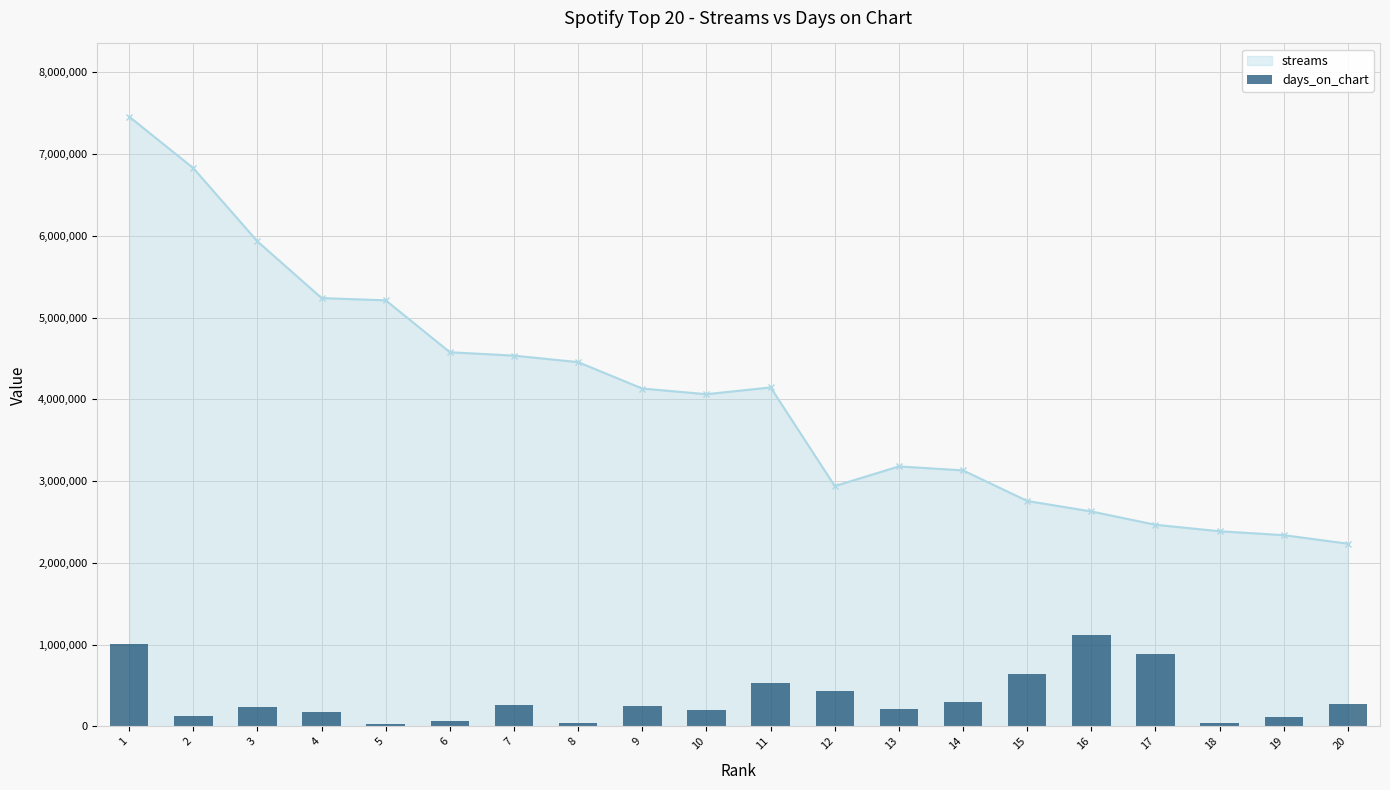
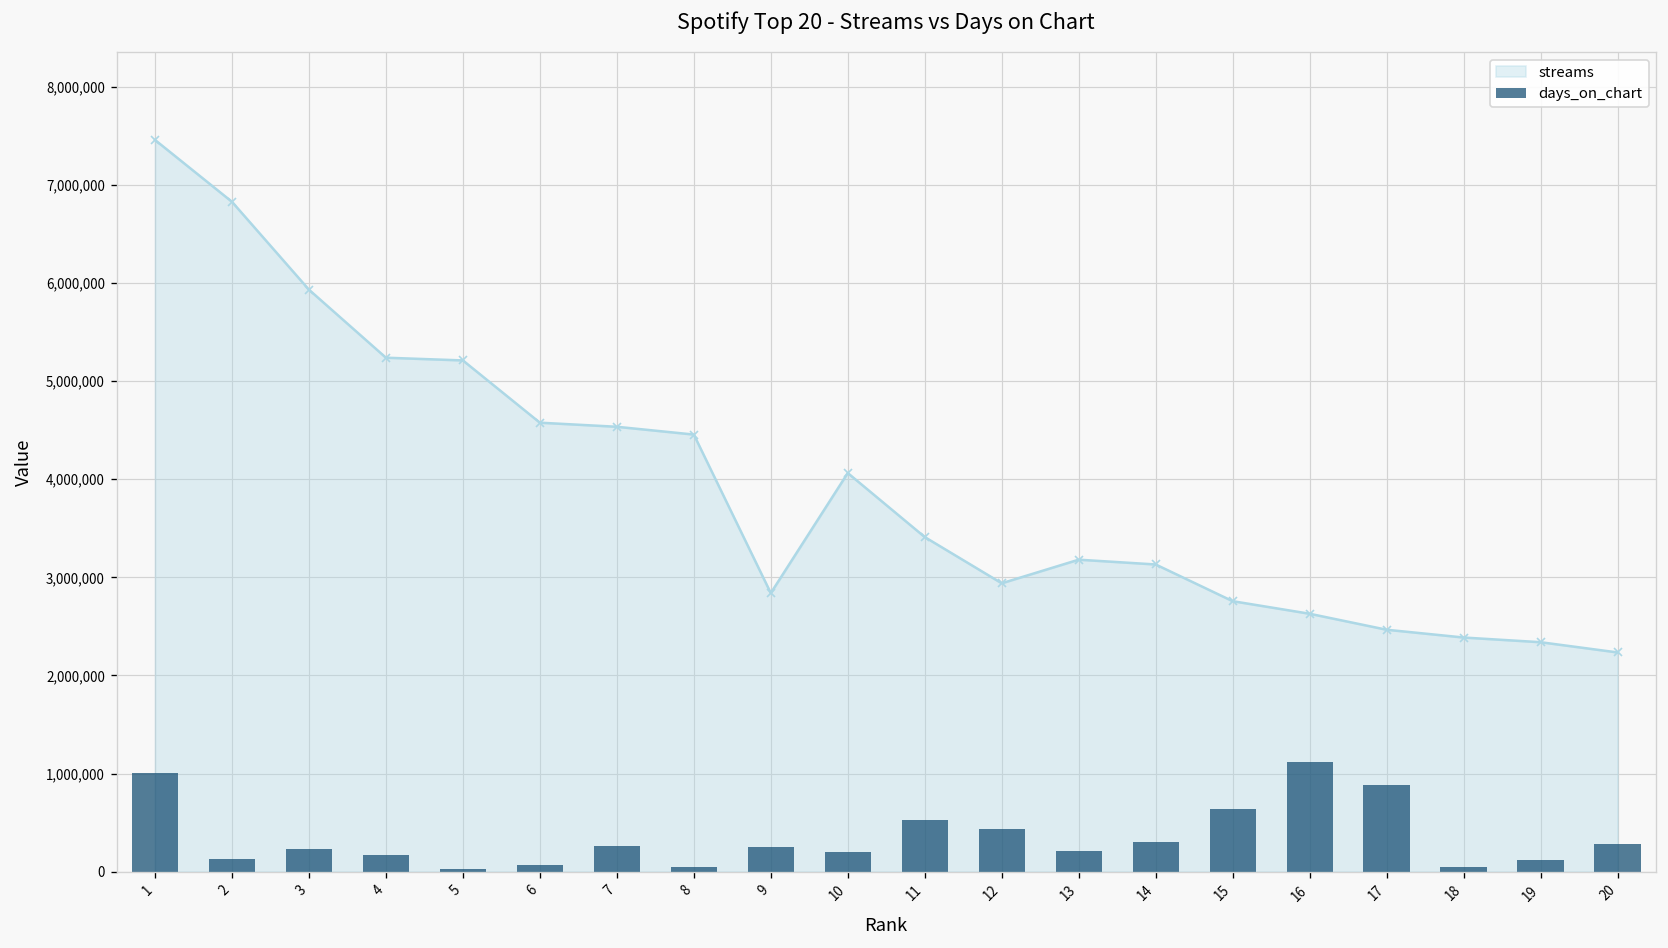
  {
    "streams": {
      "1": "7,500,000",
      "2": "6,800,000",
      "3": "5,900,000",
      "4": "5,200,000",
      "5": "5,200,000",
      "6": "4,600,000",
      "7": "4,500,000",
      "8": "4,500,000",
-     "9": "4,100,000",
+     "9": "2,800,000",
      "10": "4,100,000",
-     "11": "4,100,000",
+     "11": "3,400,000",
      "12": "2,900,000",
      "13": "3,200,000",
      "14": "3,100,000",
      "15": "2,800,000",
      "16": "2,600,000",
      "17": "2,500,000",
      "18": "2,400,000",
      "19": "2,300,000",
      "20": "2,200,000"
    },
    "days_on_chart": {
      "1": "1,000,000",
      "2": "100,000",
      "3": "200,000",
      "4": "200,000",
      "6": "100,000",
      "7": "300,000",
      "8": "0",
      "9": "300,000",
      "10": "200,000",
      "11": "500,000",
      "12": "400,000",
      "13": "200,000",
      "14": "300,000",
      "15": "600,000",
      "16": "1,100,000",
      "17": "900,000",
      "18": "0",
      "19": "100,000",
      "20": "300,000"
    }
  }
